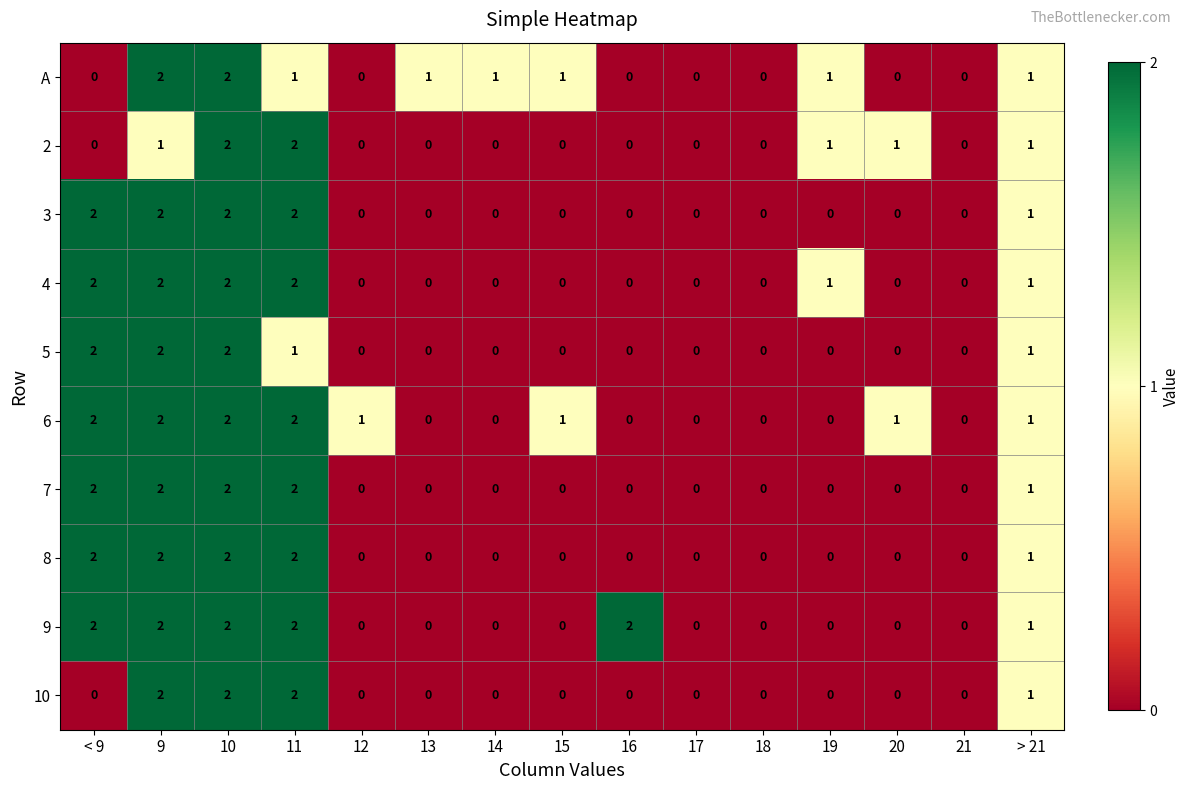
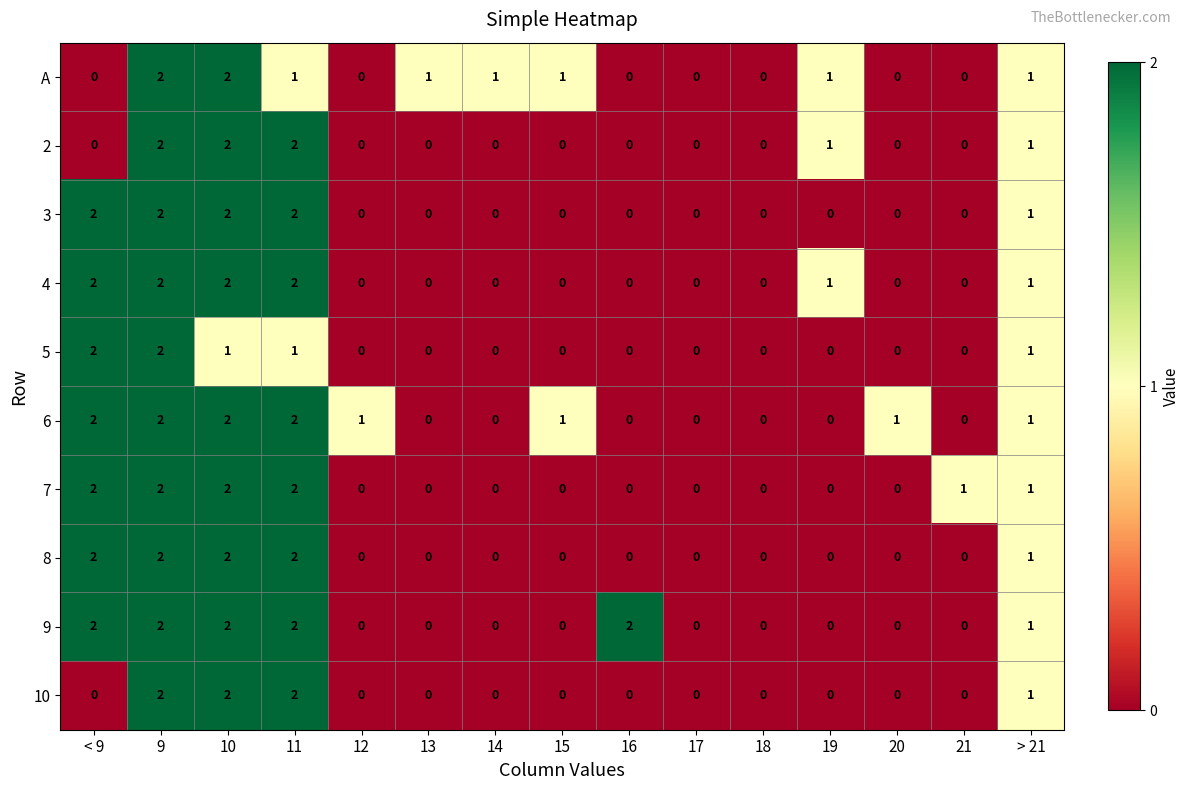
  {
    "A": {
      "< 9": 0,
      "9": 2,
      "10": 2,
      "11": 1,
      "12": 0,
      "13": 1,
      "14": 1,
      "15": 1,
      "16": 0,
      "17": 0,
      "18": 0,
      "19": 1,
      "20": 0,
      "21": 0,
      "> 21": 1
    },
    "2": {
      "< 9": 0,
-     "9": 1,
+     "9": 2,
      "10": 2,
      "11": 2,
      "12": 0,
      "13": 0,
      "14": 0,
      "15": 0,
      "16": 0,
      "17": 0,
      "18": 0,
      "19": 1,
-     "20": 1,
+     "20": 0,
      "21": 0,
      "> 21": 1
    },
    "3": {
      "< 9": 2,
      "9": 2,
      "10": 2,
      "11": 2,
      "12": 0,
      "13": 0,
      "14": 0,
      "15": 0,
      "16": 0,
      "17": 0,
      "18": 0,
      "19": 0,
      "20": 0,
      "21": 0,
      "> 21": 1
    },
    "4": {
      "< 9": 2,
      "9": 2,
      "10": 2,
      "11": 2,
      "12": 0,
      "13": 0,
      "14": 0,
      "15": 0,
      "16": 0,
      "17": 0,
      "18": 0,
      "19": 1,
      "20": 0,
      "21": 0,
      "> 21": 1
    },
    "5": {
      "< 9": 2,
      "9": 2,
-     "10": 2,
+     "10": 1,
      "11": 1,
      "12": 0,
      "13": 0,
      "14": 0,
      "15": 0,
      "16": 0,
      "17": 0,
      "18": 0,
      "19": 0,
      "20": 0,
      "21": 0,
      "> 21": 1
    },
    "6": {
      "< 9": 2,
      "9": 2,
      "10": 2,
      "11": 2,
      "12": 1,
      "13": 0,
      "14": 0,
      "15": 1,
      "16": 0,
      "17": 0,
      "18": 0,
      "19": 0,
      "20": 1,
      "21": 0,
      "> 21": 1
    },
    "7": {
      "< 9": 2,
      "9": 2,
      "10": 2,
      "11": 2,
      "12": 0,
      "13": 0,
      "14": 0,
      "15": 0,
      "16": 0,
      "17": 0,
      "18": 0,
      "19": 0,
      "20": 0,
-     "21": 0,
+     "21": 1,
      "> 21": 1
    },
    "8": {
      "< 9": 2,
      "9": 2,
      "10": 2,
      "11": 2,
      "12": 0,
      "13": 0,
      "14": 0,
      "15": 0,
      "16": 0,
      "17": 0,
      "18": 0,
      "19": 0,
      "20": 0,
      "21": 0,
      "> 21": 1
    },
    "9": {
      "< 9": 2,
      "9": 2,
      "10": 2,
      "11": 2,
      "12": 0,
      "13": 0,
      "14": 0,
      "15": 0,
      "16": 2,
      "17": 0,
      "18": 0,
      "19": 0,
      "20": 0,
      "21": 0,
      "> 21": 1
    },
    "10": {
      "< 9": 0,
      "9": 2,
      "10": 2,
      "11": 2,
      "12": 0,
      "13": 0,
      "14": 0,
      "15": 0,
      "16": 0,
      "17": 0,
      "18": 0,
      "19": 0,
      "20": 0,
      "21": 0,
      "> 21": 1
    }
  }
